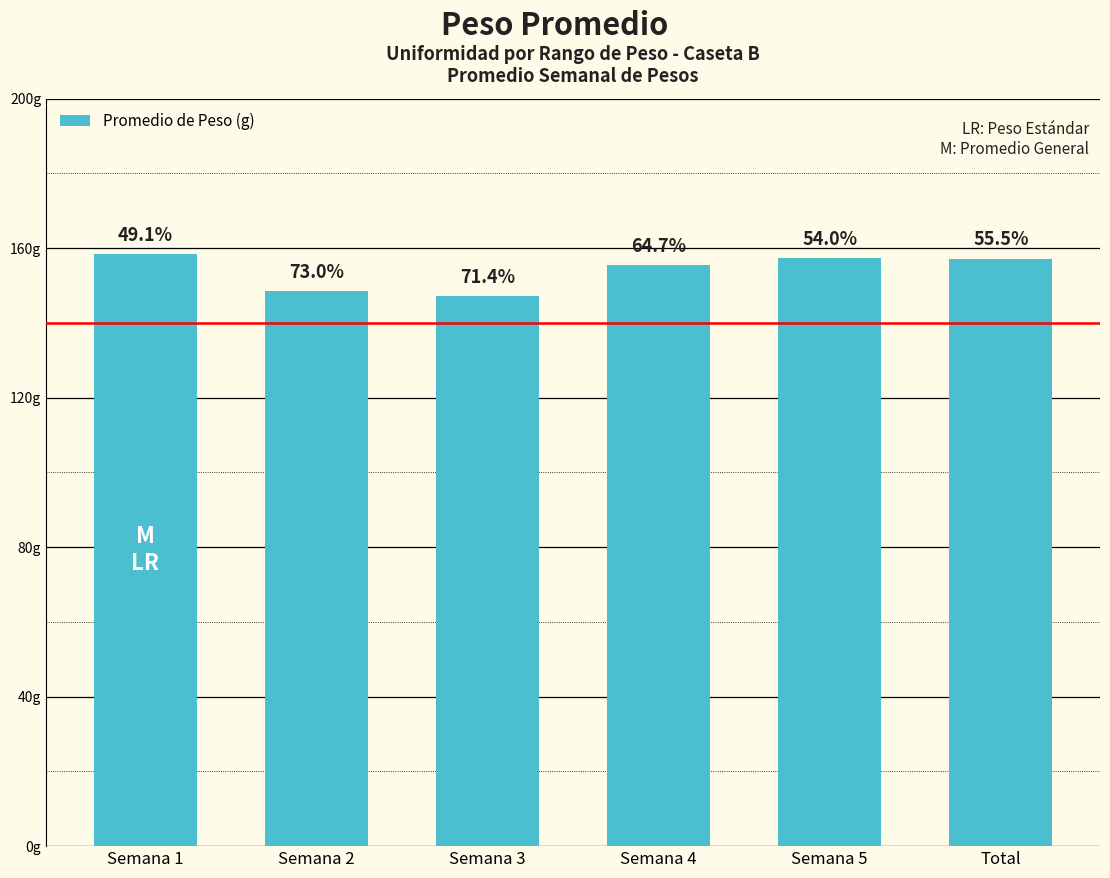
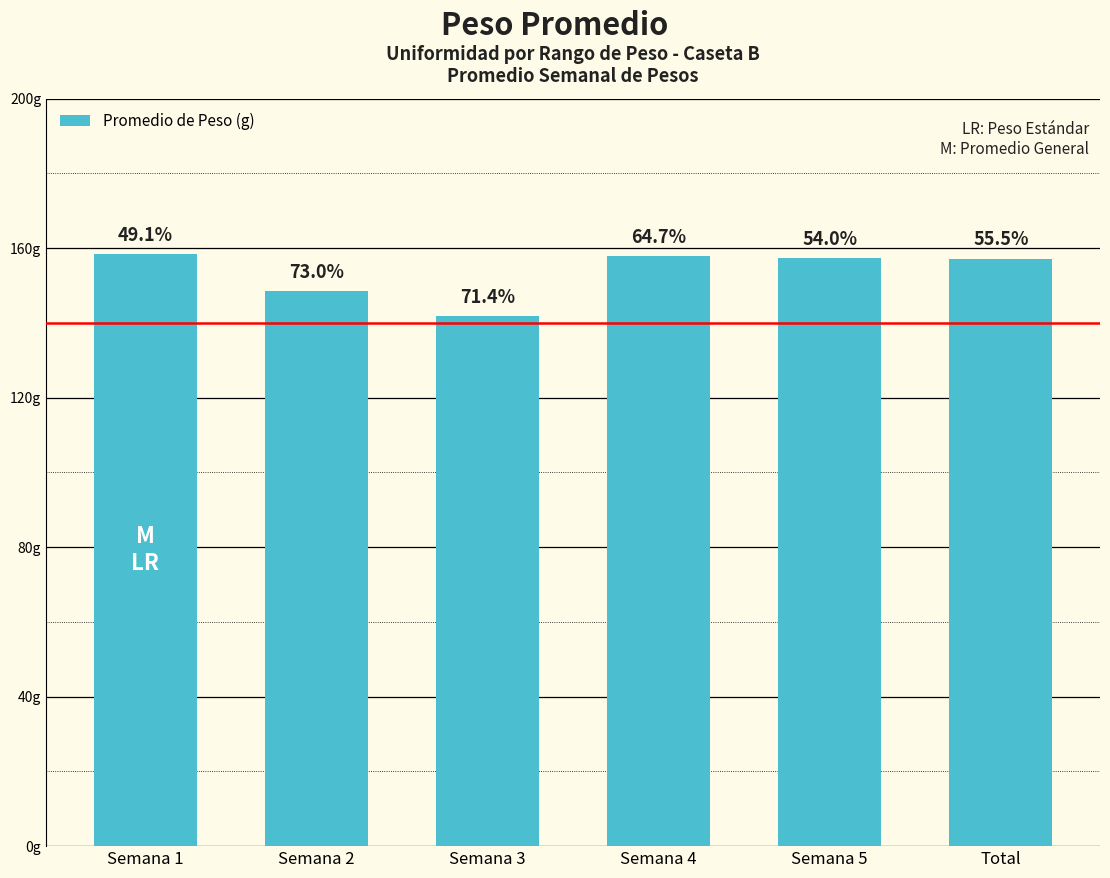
  {
-   "Semana 3": "147g",
-   "Semana 4": "156g"
+   "Semana 3": "142g",
+   "Semana 4": "158g"
  }
